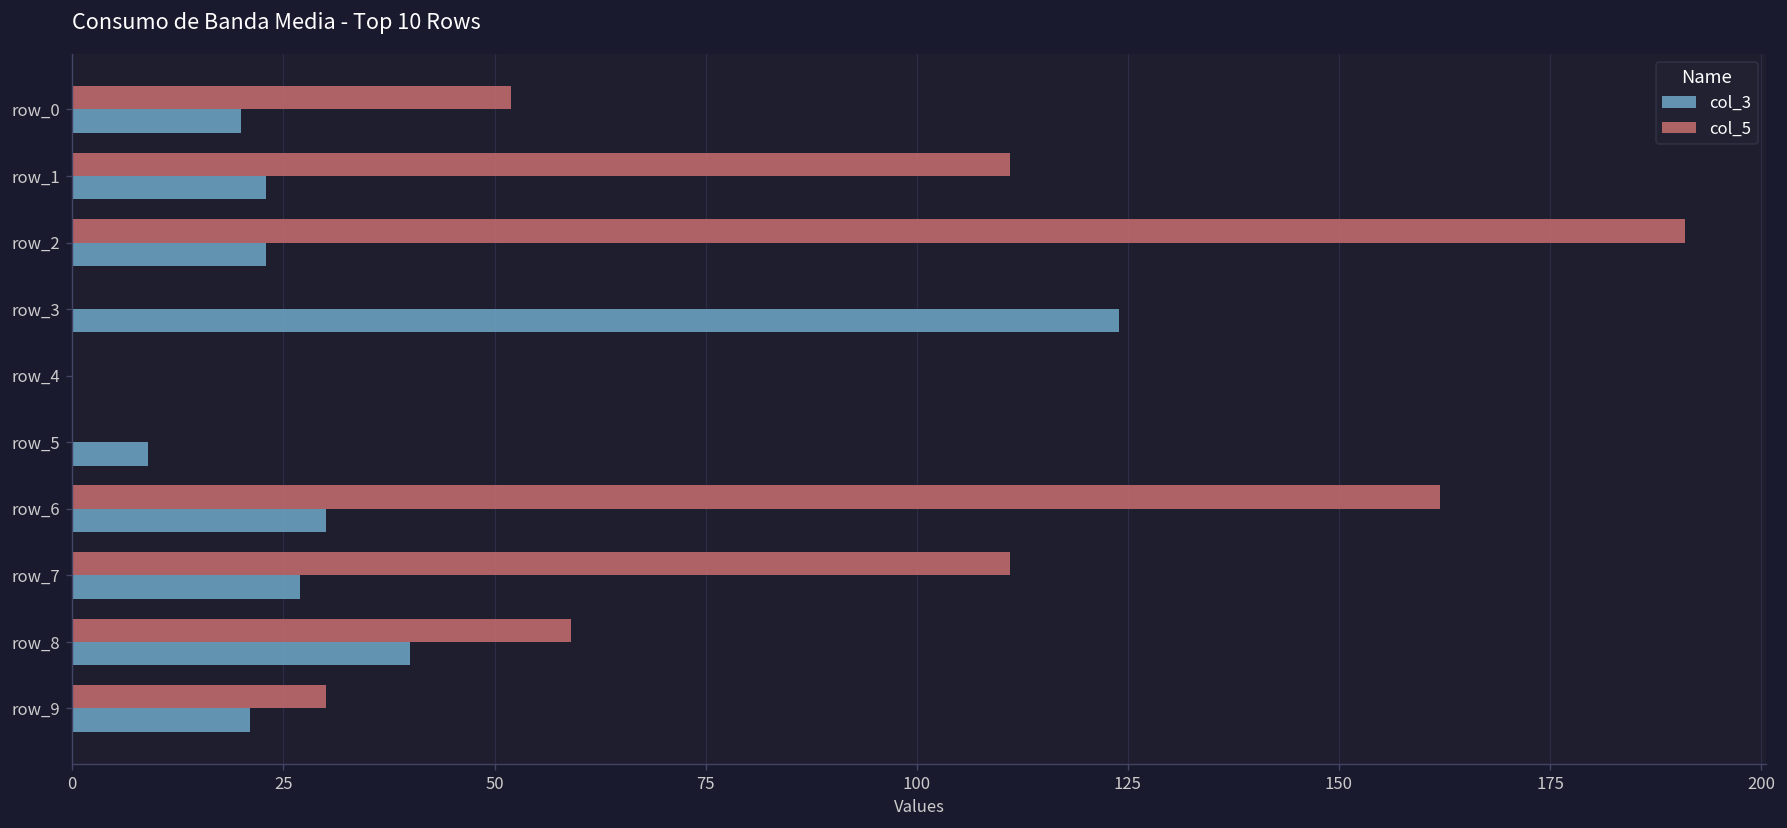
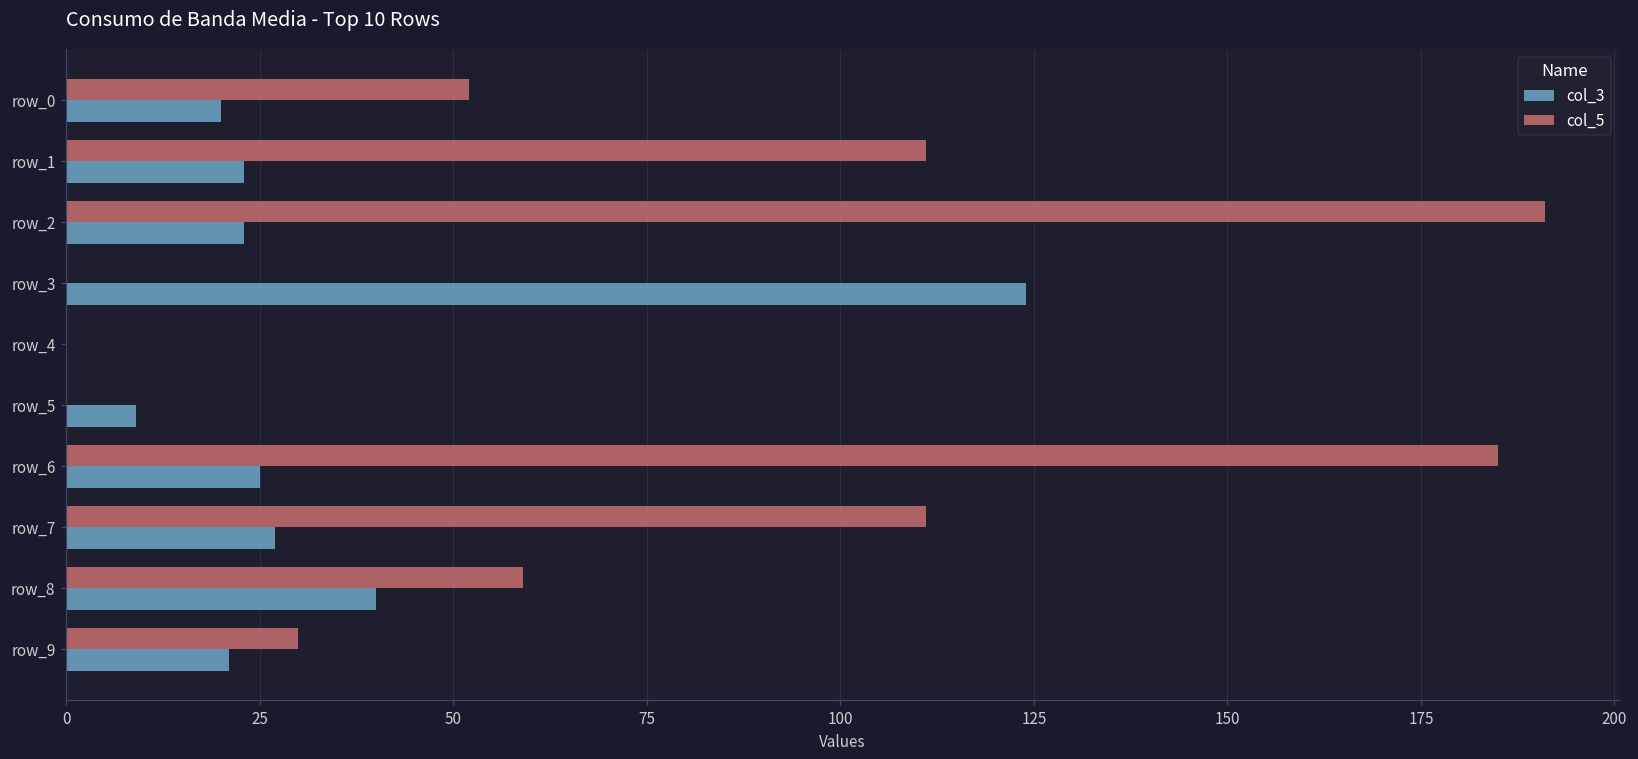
  {
    "col_3": {
      "row_0": 20,
      "row_1": 23,
      "row_2": 23,
      "row_3": 124,
      "row_4": 0,
      "row_5": 9,
-     "row_6": 30,
+     "row_6": 25,
      "row_7": 27,
      "row_8": 40,
      "row_9": 21
    },
    "col_5": {
      "row_0": 52,
      "row_1": 111,
      "row_2": 191,
      "row_3": 0,
      "row_4": 0,
      "row_5": 0,
-     "row_6": 162,
+     "row_6": 185,
      "row_7": 111,
      "row_8": 59,
      "row_9": 30
    }
  }
